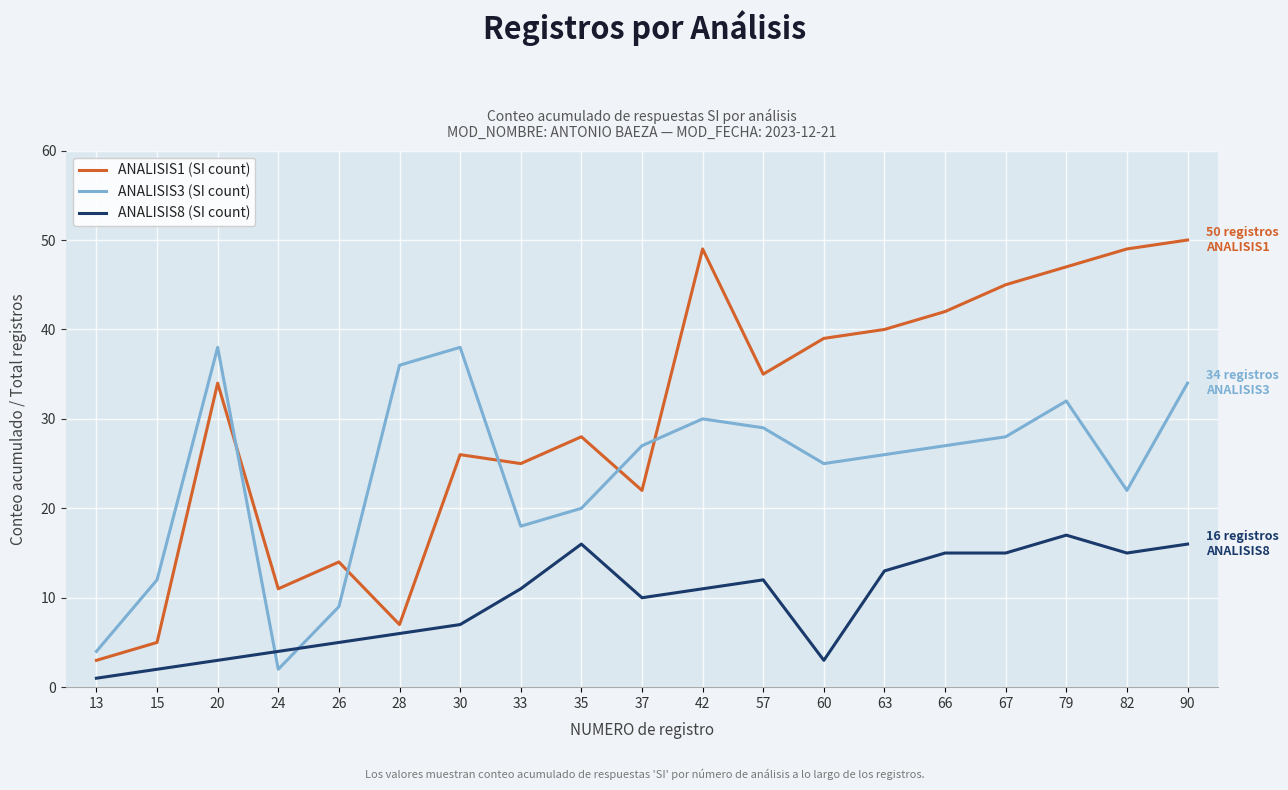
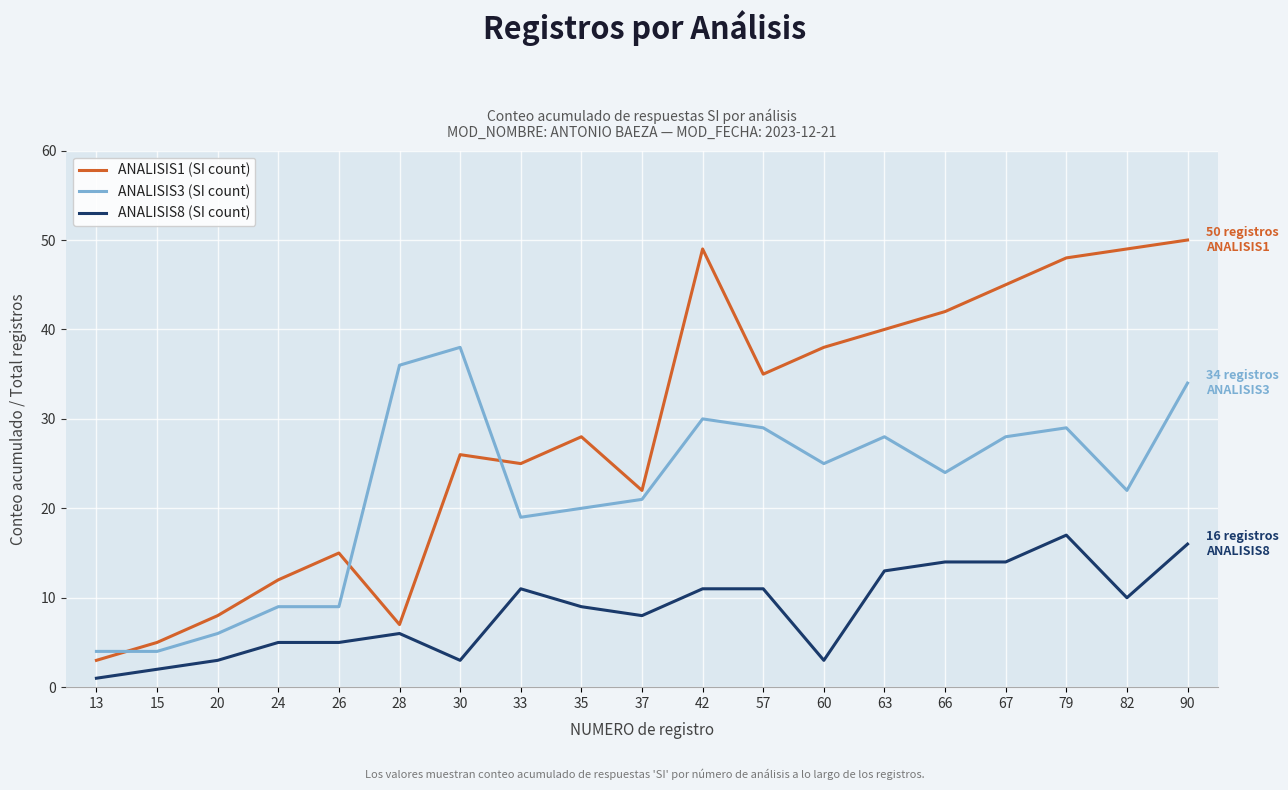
  {
    "ANALISIS1 (SI count)": {
      "13": 3,
      "15": 5,
-     "20": 34,
-     "24": 11,
-     "26": 14,
+     "20": 8,
+     "24": 12,
+     "26": 15,
      "28": 7,
      "30": 26,
      "33": 25,
      "35": 28,
      "37": 22,
      "42": 49,
      "57": 35,
-     "60": 39,
+     "60": 38,
      "63": 40,
      "66": 42,
      "67": 45,
-     "79": 47,
+     "79": 48,
      "82": 49
    },
    "ANALISIS3 (SI count)": {
      "13": 4,
-     "15": 12,
-     "20": 38,
-     "24": 2,
+     "15": 4,
+     "20": 6,
+     "24": 9,
      "26": 9,
      "28": 36,
      "30": 38,
-     "33": 18,
+     "33": 19,
      "35": 20,
-     "37": 27,
+     "37": 21,
      "42": 30,
      "57": 29,
      "60": 25,
-     "63": 26,
-     "66": 27,
+     "63": 28,
+     "66": 24,
      "67": 28,
-     "79": 32,
+     "79": 29,
      "82": 22
    },
    "ANALISIS8 (SI count)": {
      "13": 1,
      "15": 2,
      "20": 3,
-     "24": 4,
+     "24": 5,
      "26": 5,
      "28": 6,
-     "30": 7,
+     "30": 3,
      "33": 11,
-     "35": 16,
-     "37": 10,
+     "35": 9,
+     "37": 8,
      "42": 11,
-     "57": 12,
+     "57": 11,
      "60": 3,
      "63": 13,
-     "66": 15,
-     "67": 15,
+     "66": 14,
+     "67": 14,
      "79": 17,
-     "82": 15
+     "82": 10
    }
  }
